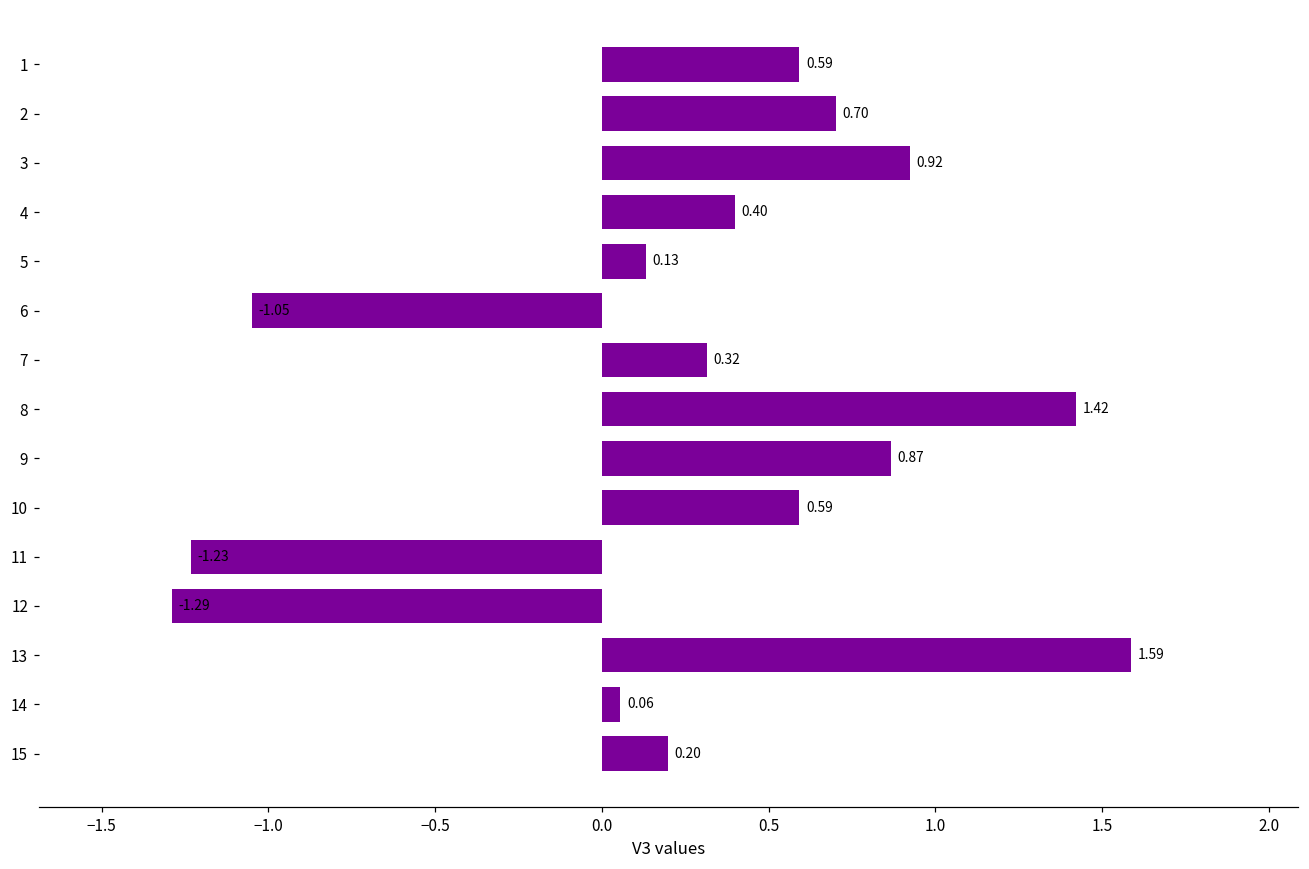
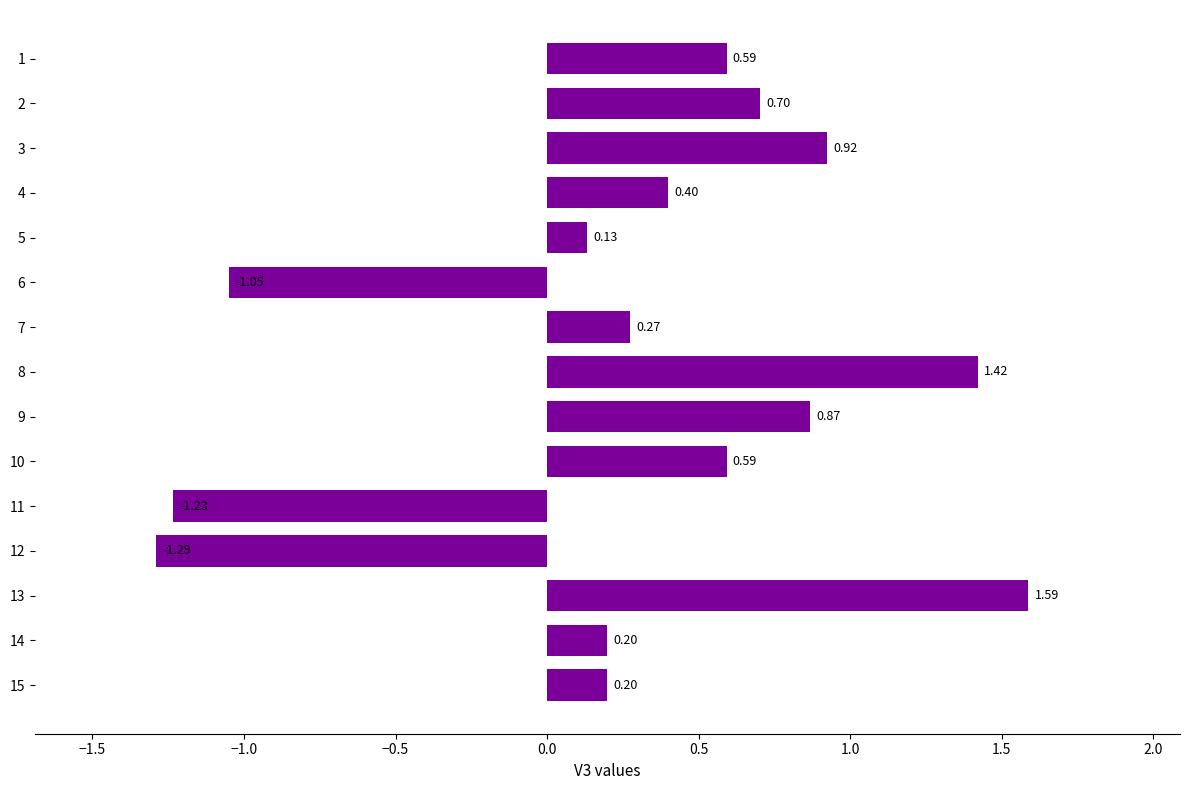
  {
    "1": 0.59,
    "2": 0.70,
    "3": 0.92,
    "4": 0.40,
    "5": 0.13,
    "6": -1.05,
-   "7": 0.32,
+   "7": 0.27,
    "8": 1.42,
    "9": 0.87,
    "10": 0.59,
    "11": -1.23,
    "12": -1.29,
    "13": 1.59,
-   "14": 0.06,
+   "14": 0.20,
    "15": 0.20
  }
